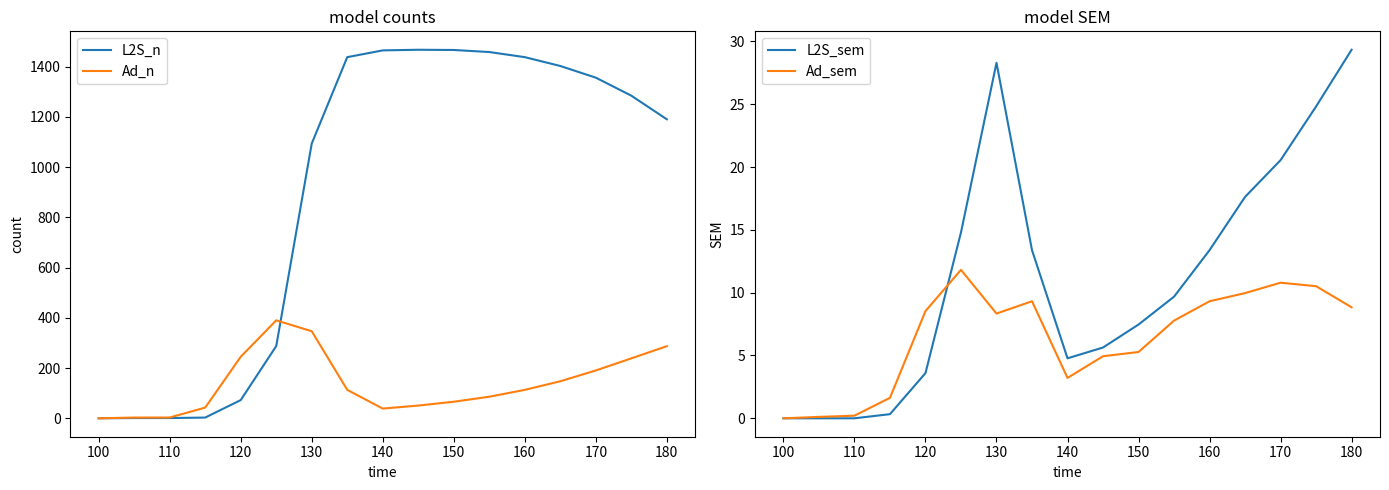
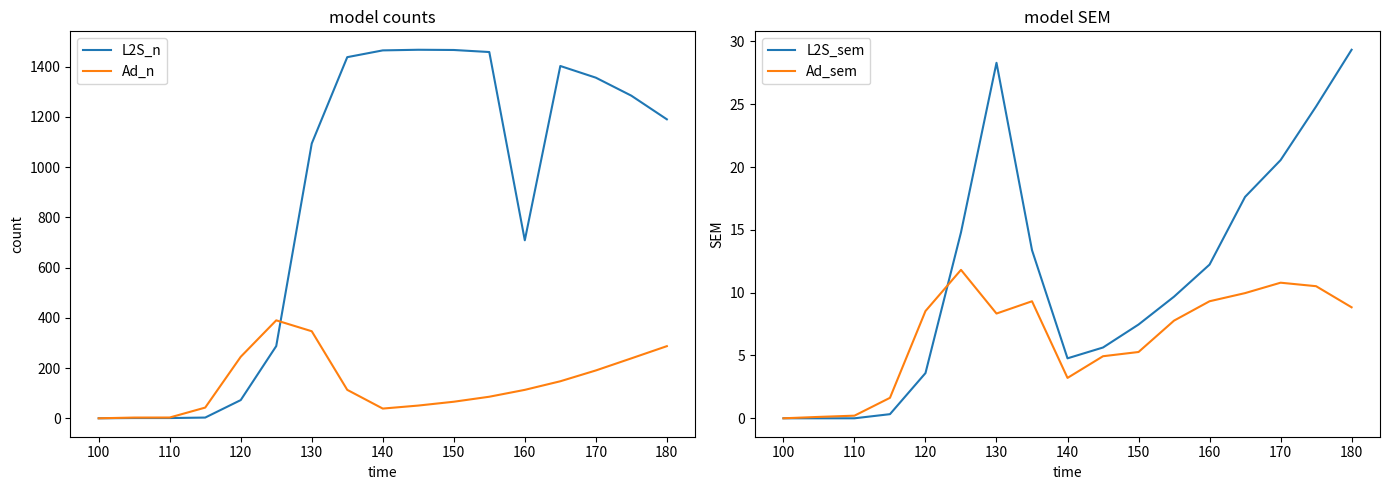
  {
    "model counts": {
      "L2S_n": {
        "120": 70,
        "130": 1090,
        "140": 1460,
        "150": 1470,
-       "160": 1440,
+       "160": 710,
        "170": 1360,
        "180": 1190
      },
      "Ad_n": {
        "120": 240,
        "130": 350,
        "140": 40,
        "150": 70,
        "160": 110,
        "170": 190,
        "180": 290
      }
    },
    "model SEM": {
      "L2S_sem": {
        "110": 0.0,
        "120": 3.6,
        "130": 28.3,
        "140": 4.8,
        "150": 7.5,
-       "160": 13.4,
+       "160": 12.2,
        "170": 20.5,
        "180": 29.3
      },
      "Ad_sem": {
        "110": 0.2,
        "120": 8.5,
        "130": 8.3,
        "140": 3.2,
        "150": 5.3,
        "160": 9.3,
        "170": 10.8,
        "180": 8.8
      }
    }
  }
